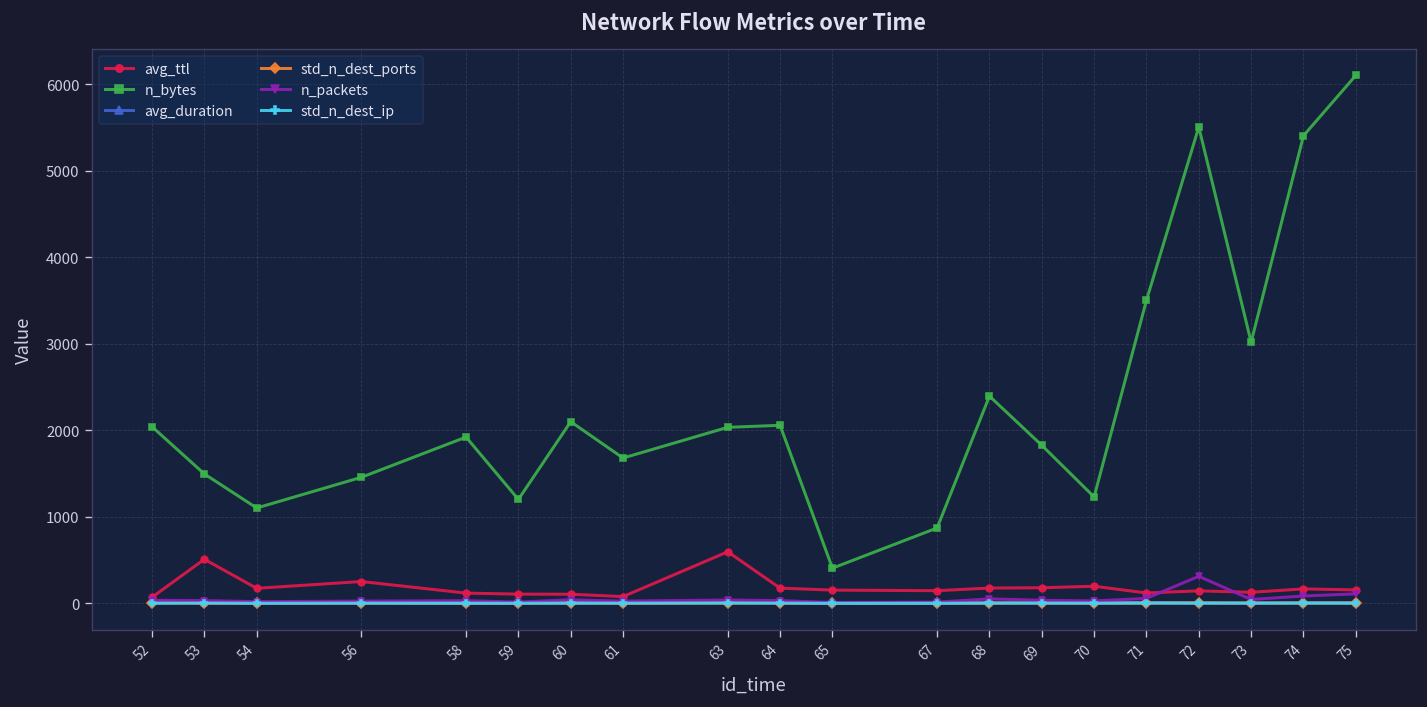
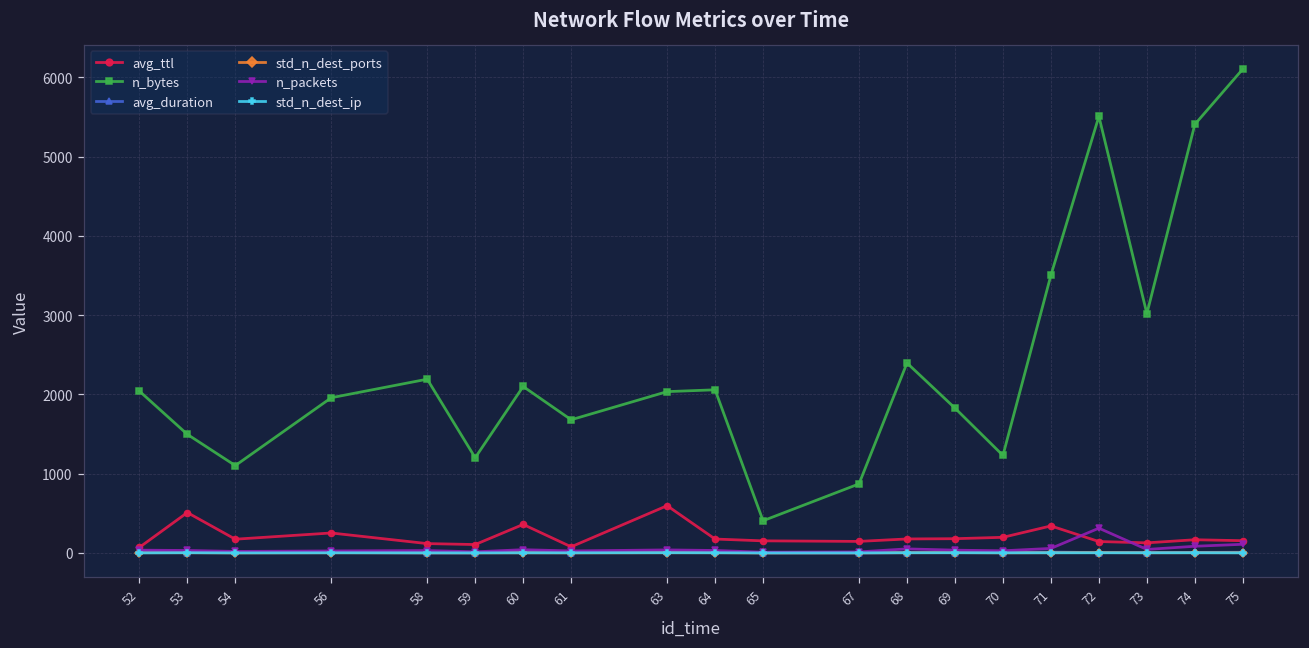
  {
    "avg_ttl": {
      "53": 500,
      "54": 200,
      "56": 300,
      "58": 100,
      "59": 100,
-     "60": 100,
+     "60": 400,
      "61": 100,
      "63": 600,
      "64": 200,
      "65": 200,
      "67": 100,
      "68": 200,
      "69": 200,
      "70": 200,
-     "71": 100,
+     "71": 300,
      "72": 100,
      "73": 100,
      "74": 200,
      "75": 200
    },
    "n_bytes": {
      "52": 2000,
      "53": 1500,
      "54": 1100,
-     "56": 1500,
-     "58": 1900,
+     "56": 2000,
+     "58": 2200,
      "59": 1200,
      "60": 2100,
      "61": 1700,
      "63": 2000,
      "64": 2100,
      "65": 400,
      "67": 900,
      "68": 2400,
      "69": 1800,
      "70": 1200,
      "71": 3500,
      "72": 5500,
      "73": 3000,
      "74": 5400,
      "75": 6100
    },
    "n_packets": {
      "68": 100,
      "71": 100,
      "72": 300,
      "73": 0,
      "74": 100,
      "75": 100
    }
  }
